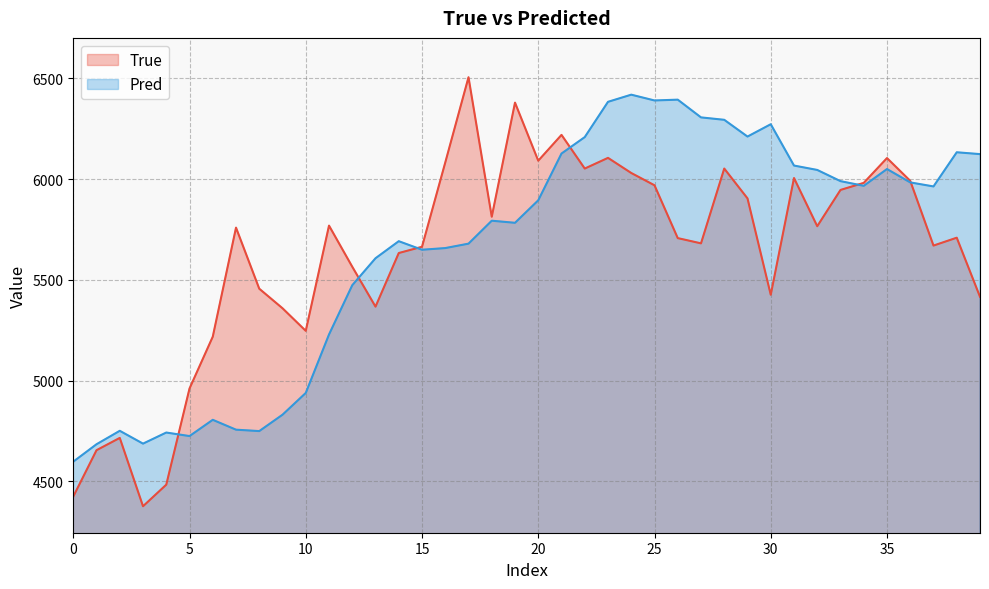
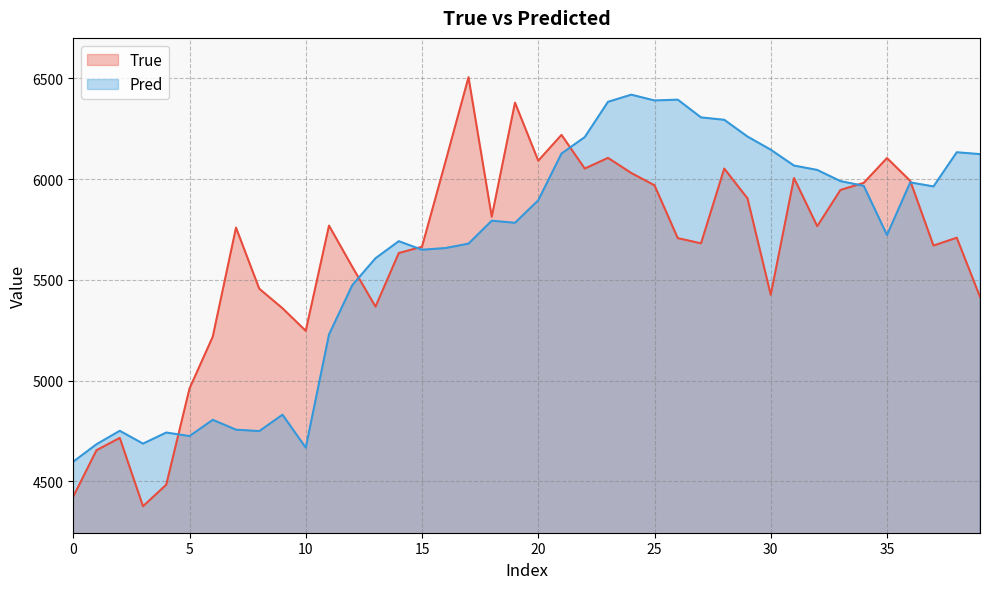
  {
    "True": {
      "0": 4430,
      "5": 4960,
      "10": 5250,
      "15": 5660,
      "20": 6090,
      "25": 5970,
      "30": 5430,
      "35": 6100
    },
    "Pred": {
      "0": 4600,
      "5": 4730,
-     "10": 4940,
+     "10": 4670,
      "15": 5650,
      "20": 5890,
      "25": 6390,
-     "30": 6270,
-     "35": 6050
+     "30": 6150,
+     "35": 5720
    }
  }
